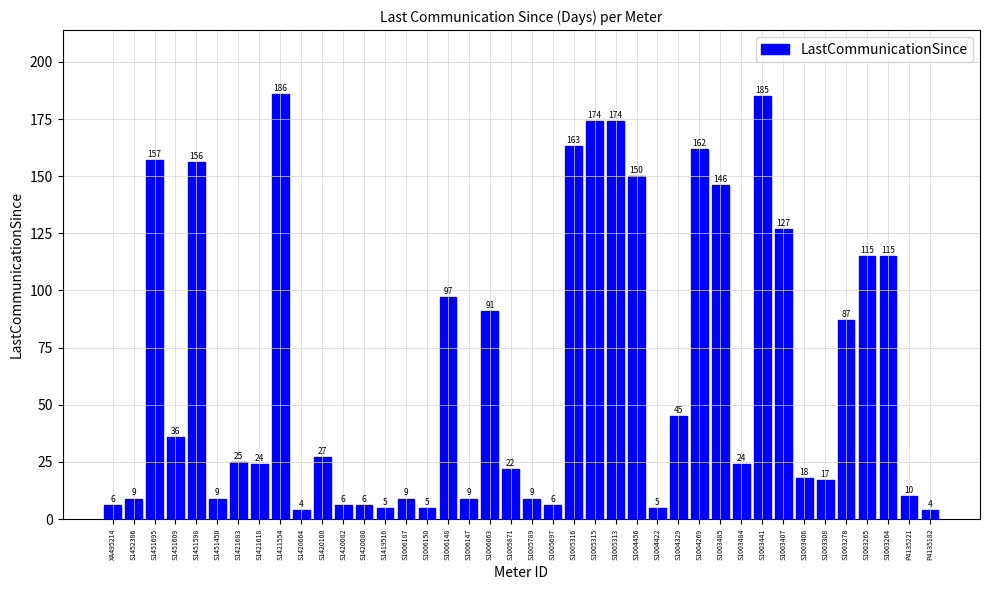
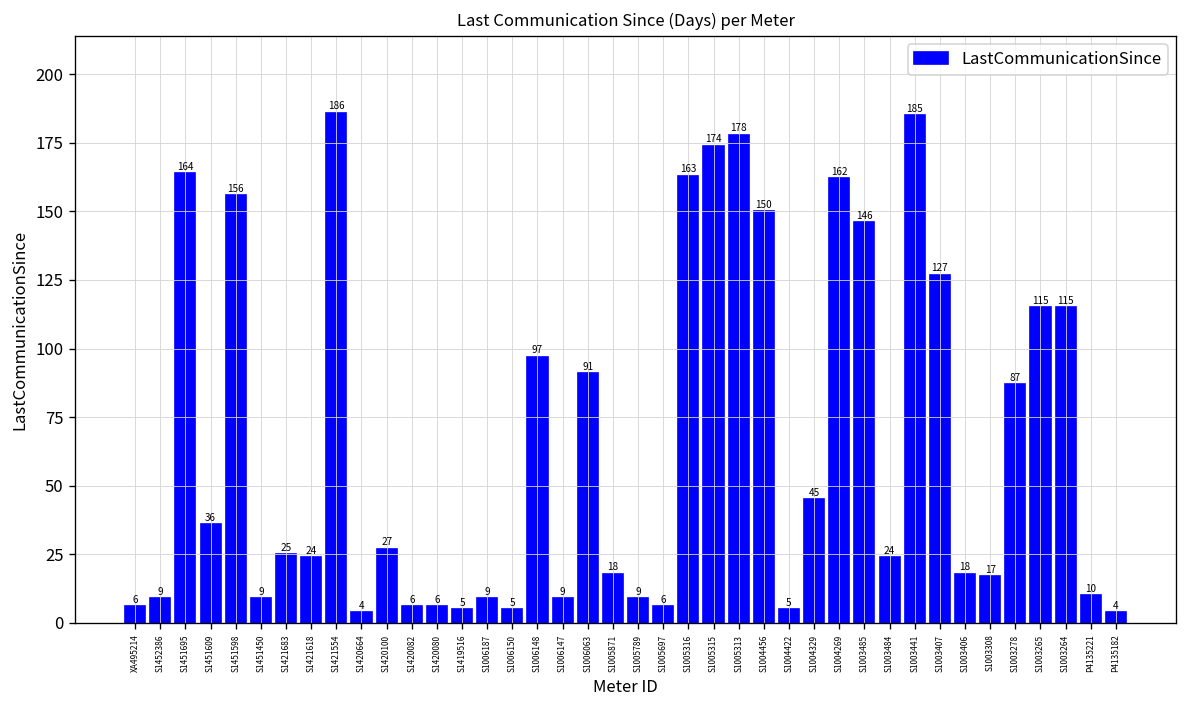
  {
    "XA495214": 6,
    "S1452386": 9,
-   "S1451695": 157,
+   "S1451695": 164,
    "S1451609": 36,
    "S1451598": 156,
    "S1451450": 9,
    "S1421683": 25,
    "S1421618": 24,
    "S1421554": 186,
    "S1420664": 4,
    "S1420100": 27,
    "S1420082": 6,
    "S1420080": 6,
    "S1419516": 5,
    "S1006187": 9,
    "S1006150": 5,
    "S1006148": 97,
    "S1006147": 9,
    "S1006063": 91,
-   "S1005871": 22,
+   "S1005871": 18,
    "S1005789": 9,
    "S1005697": 6,
    "S1005316": 163,
    "S1005315": 174,
-   "S1005313": 174,
+   "S1005313": 178,
    "S1004456": 150,
    "S1004422": 5,
    "S1004329": 45,
    "S1004269": 162,
    "S1003485": 146,
    "S1003484": 24,
    "S1003441": 185,
    "S1003407": 127,
    "S1003406": 18,
    "S1003308": 17,
    "S1003278": 87,
    "S1003265": 115,
    "S1003264": 115,
    "P4135221": 10,
    "P4135182": 4
  }
